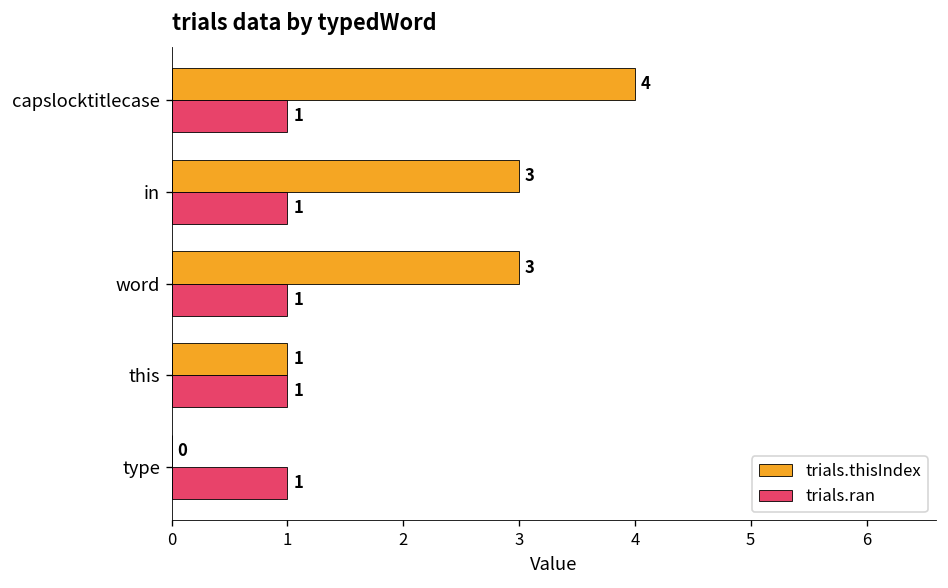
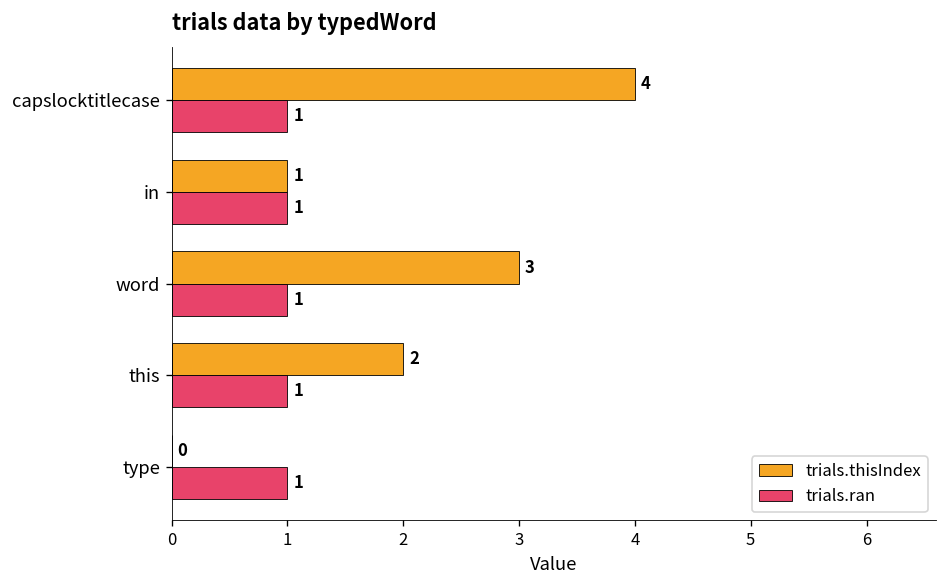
  {
    "trials.thisIndex": {
      "capslocktitlecase": 4,
-     "in": 3,
+     "in": 1,
      "word": 3,
-     "this": 1,
+     "this": 2,
      "type": 0
    },
    "trials.ran": {
      "capslocktitlecase": 1,
      "in": 1,
      "word": 1,
      "this": 1,
      "type": 1
    }
  }
